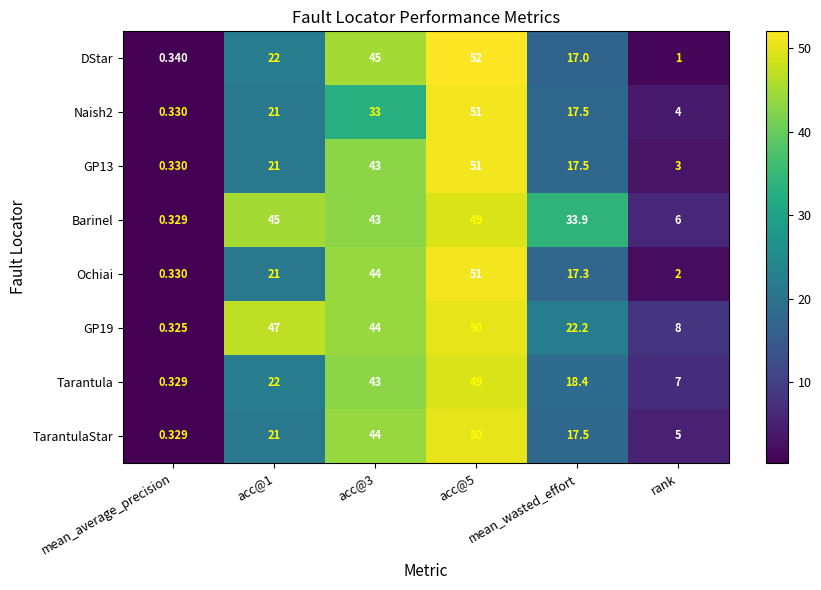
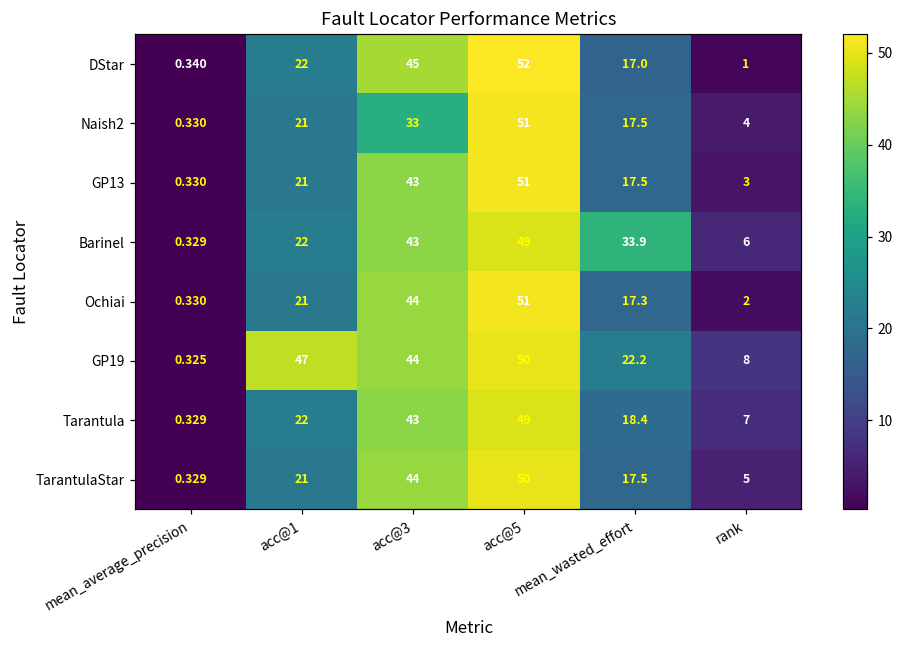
  {
    "DStar": {
      "mean_average_precision": 0.340,
      "acc@1": 22,
      "acc@3": 45,
      "acc@5": 52,
      "mean_wasted_effort": 17.0,
      "rank": 1
    },
    "Naish2": {
      "mean_average_precision": 0.330,
      "acc@1": 21,
      "acc@3": 33,
      "acc@5": 51,
      "mean_wasted_effort": 17.5,
      "rank": 4
    },
    "GP13": {
      "mean_average_precision": 0.330,
      "acc@1": 21,
      "acc@3": 43,
      "acc@5": 51,
      "mean_wasted_effort": 17.5,
      "rank": 3
    },
    "Barinel": {
      "mean_average_precision": 0.329,
-     "acc@1": 45,
+     "acc@1": 22,
      "acc@3": 43,
      "mean_wasted_effort": 33.9,
      "rank": 6
    },
    "Ochiai": {
      "mean_average_precision": 0.330,
      "acc@1": 21,
      "acc@3": 44,
      "acc@5": 51,
      "mean_wasted_effort": 17.3,
      "rank": 2
    },
    "GP19": {
      "mean_average_precision": 0.325,
      "acc@1": 47,
      "acc@3": 44,
      "mean_wasted_effort": 22.2,
      "rank": 8
    },
    "Tarantula": {
      "mean_average_precision": 0.329,
      "acc@1": 22,
      "acc@3": 43,
      "mean_wasted_effort": 18.4,
      "rank": 7
    },
    "TarantulaStar": {
      "mean_average_precision": 0.329,
      "acc@1": 21,
      "acc@3": 44,
      "mean_wasted_effort": 17.5,
      "rank": 5
    }
  }
